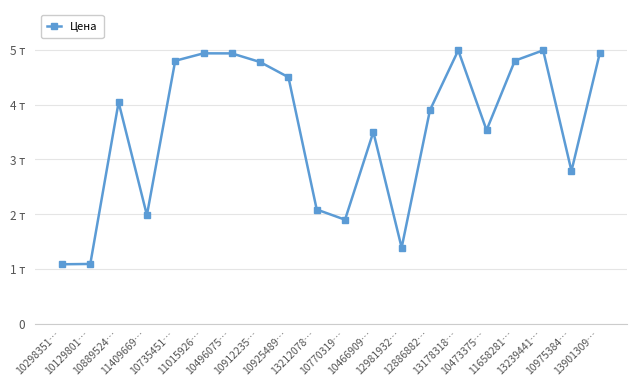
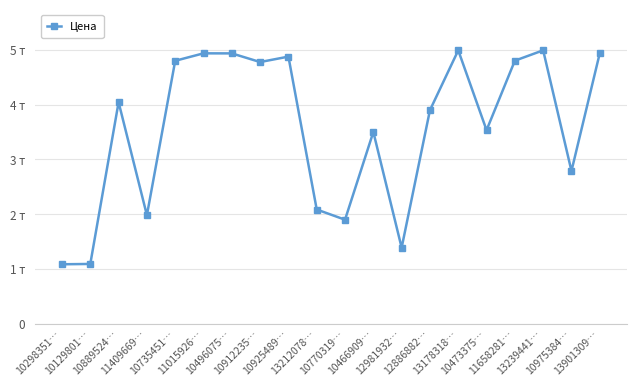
  {
    "10298351…": "1.1 т",
    "10129801…": "1.1 т",
    "10889524…": "4.0 т",
    "11409669…": "2.0 т",
    "10735451…": "4.8 т",
    "11015926…": "4.9 т",
    "10496075…": "4.9 т",
    "10912235…": "4.8 т",
-   "10925489…": "4.5 т",
+   "10925489…": "4.9 т",
    "13212078…": "2.1 т",
    "10770319…": "1.9 т",
    "10466909…": "3.5 т",
    "12981932…": "1.4 т",
    "12886882…": "3.9 т",
    "13178318…": "5.0 т",
    "10473375…": "3.5 т",
    "11658281…": "4.8 т",
    "13239441…": "5.0 т",
    "10975384…": "2.8 т",
    "13901309…": "4.9 т"
  }
